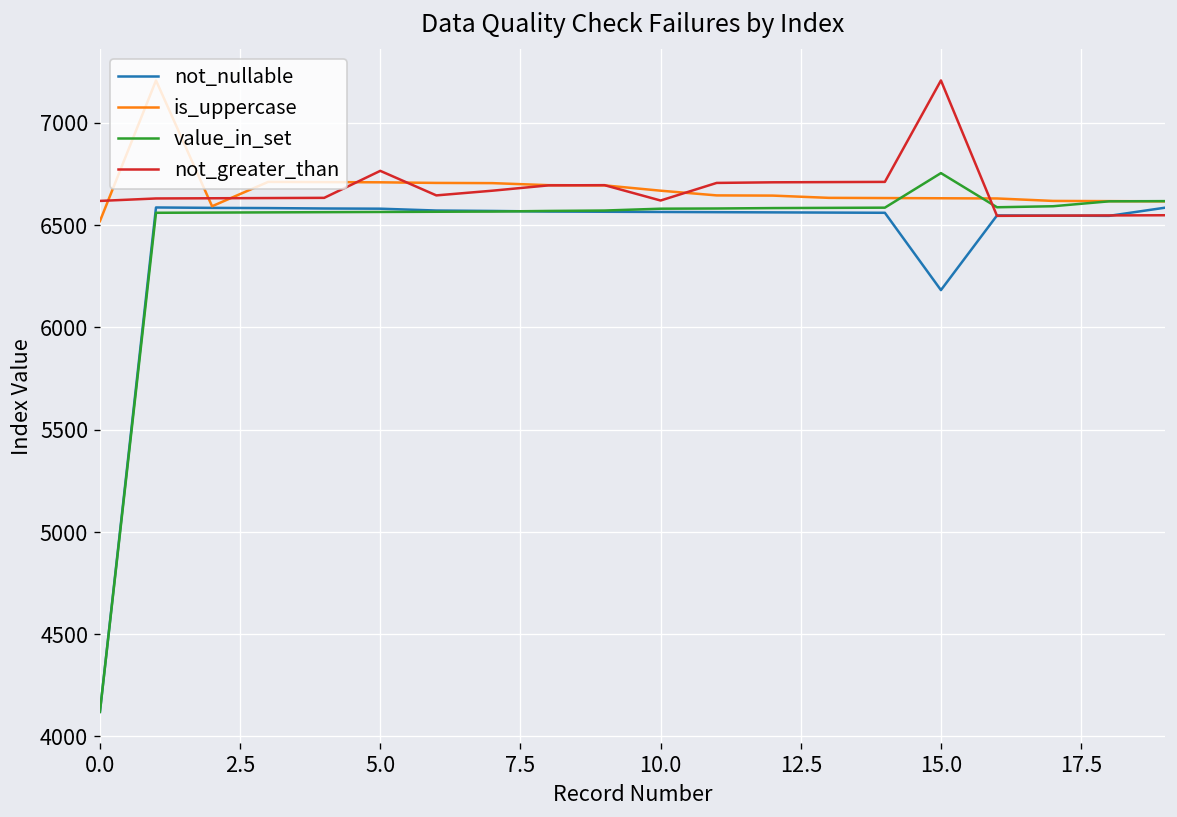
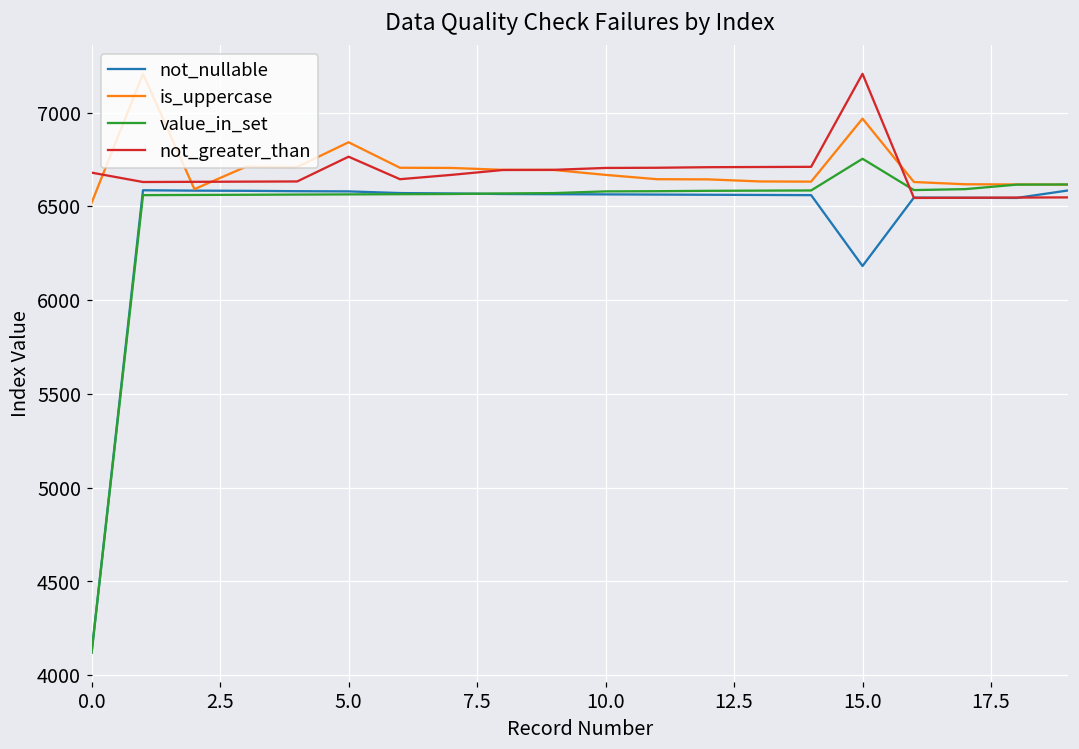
  {
    "not_nullable": {
      "5.0": 6580,
      "10.0": 6560,
      "15.0": 6180
    },
    "is_uppercase": {
      "0.0": 6520,
-     "5.0": 6710,
+     "5.0": 6840,
      "10.0": 6670,
-     "15.0": 6630
+     "15.0": 6970
    },
    "value_in_set": {
      "5.0": 6560,
      "10.0": 6580,
      "15.0": 6750
    },
    "not_greater_than": {
-     "0.0": 6620,
+     "0.0": 6680,
      "5.0": 6770,
-     "10.0": 6620,
+     "10.0": 6710,
      "15.0": 7210
    }
  }
